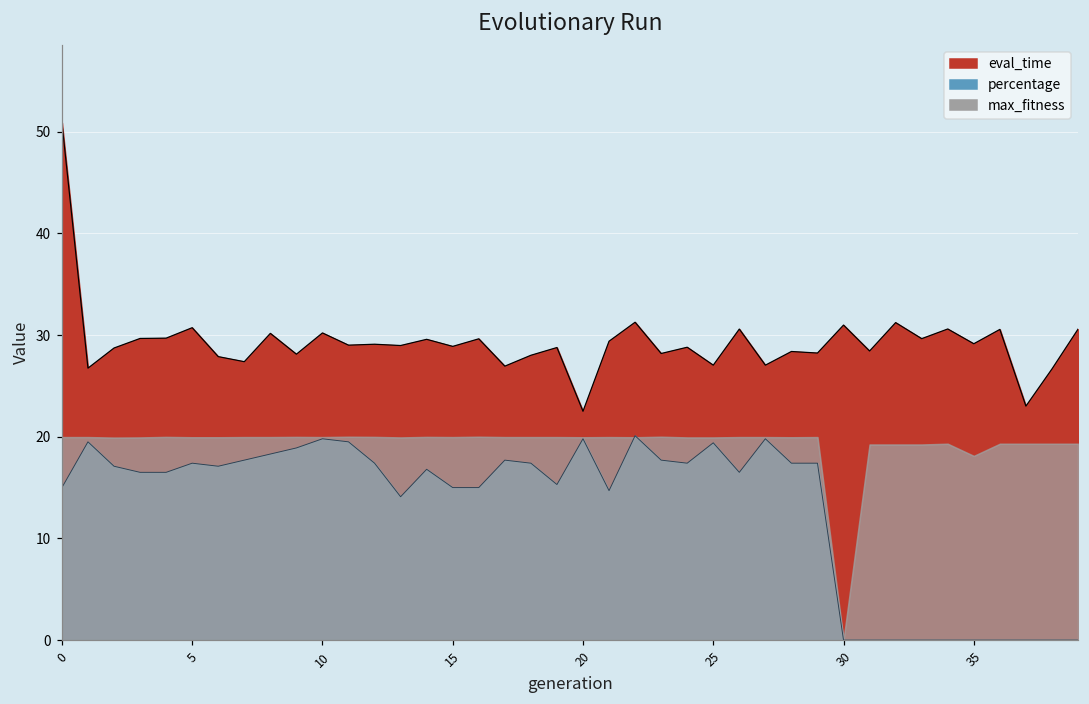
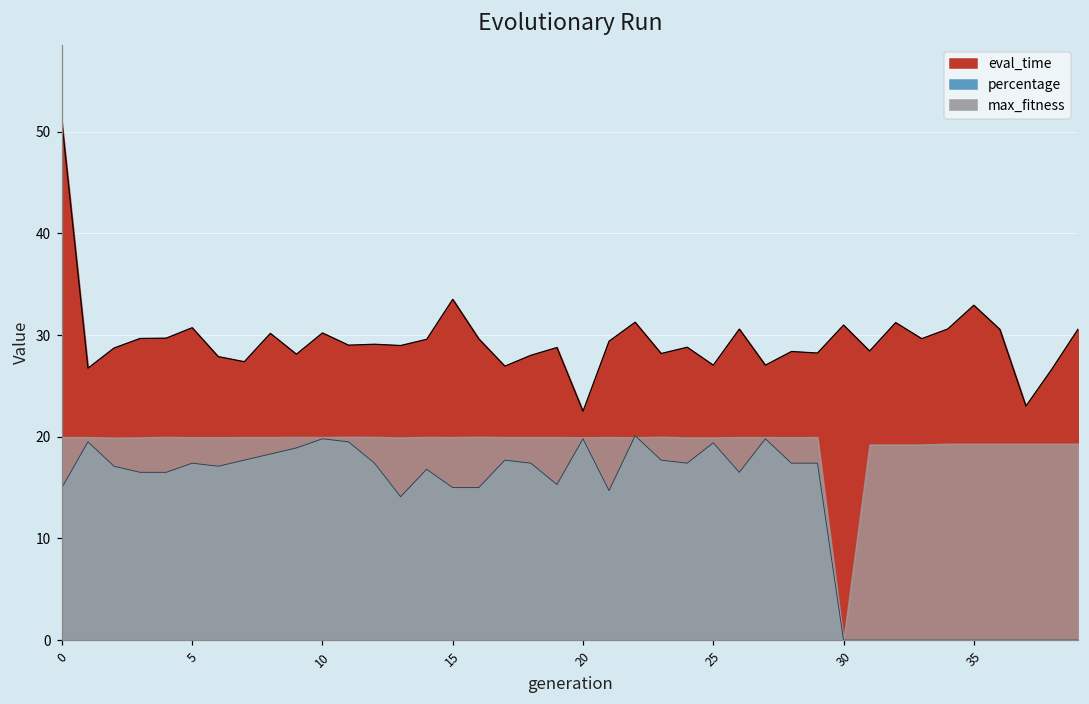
  {
    "eval_time": {
      "0": 51,
      "5": 31,
      "10": 30,
-     "15": 29,
+     "15": 34,
      "20": 23,
      "25": 27,
      "30": 31,
-     "35": 29
+     "35": 33
    },
    "percentage": {
      "0": 15,
      "5": 17,
      "15": 15,
      "25": 19,
      "35": 0
    },
    "max_fitness": {
      "0": 20,
      "5": 20,
      "15": 20,
      "25": 20,
-     "35": 18
+     "35": 19
    }
  }
